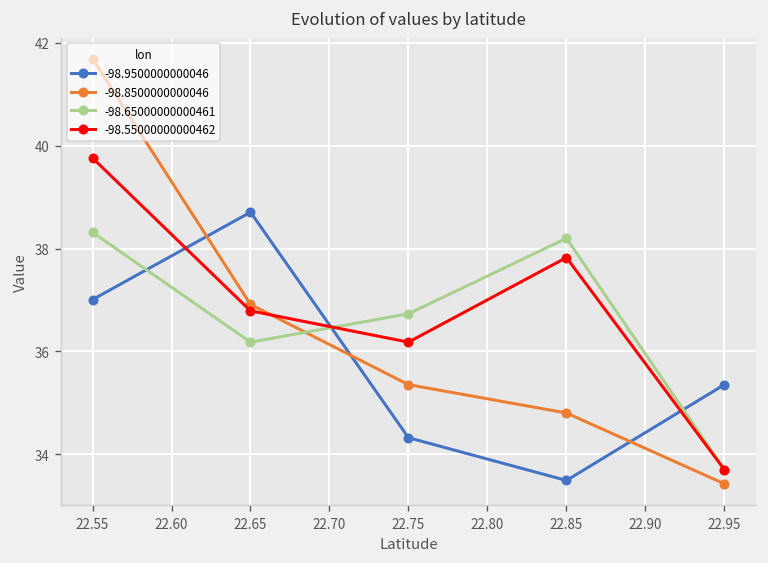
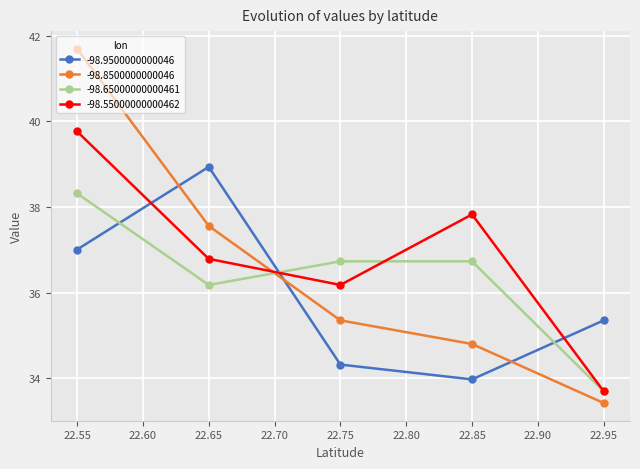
  {
    "-98.9500000000046": {
      "22.55": 37.0,
-     "22.65": 38.7,
+     "22.65": 38.9,
      "22.75": 34.3,
-     "22.85": 33.5,
+     "22.85": 34.0,
      "22.95": 35.4
    },
    "-98.8500000000046": {
-     "22.65": 36.9,
+     "22.65": 37.6,
      "22.75": 35.4,
      "22.85": 34.8,
      "22.95": 33.4
    },
    "-98.65000000000461": {
      "22.55": 38.3,
      "22.65": 36.2,
      "22.75": 36.7,
-     "22.85": 38.2
+     "22.85": 36.7
    },
    "-98.55000000000462": {
      "22.55": 39.8,
      "22.65": 36.8,
      "22.75": 36.2,
      "22.85": 37.8
    }
  }
